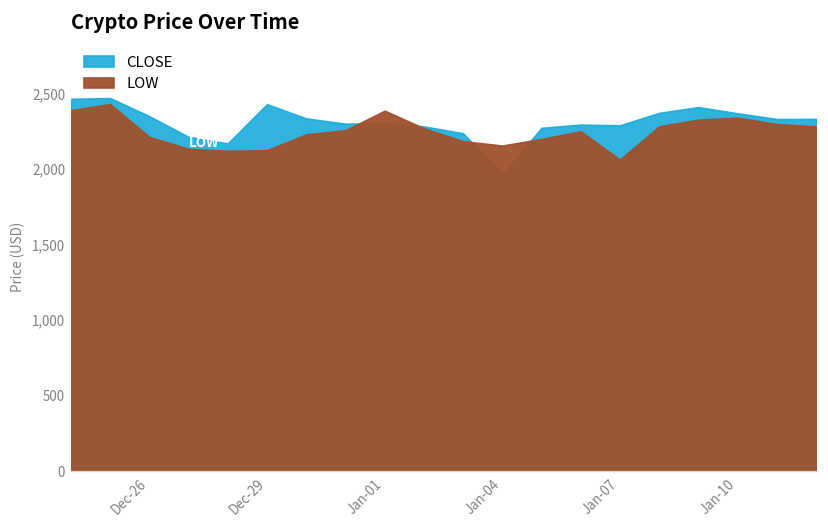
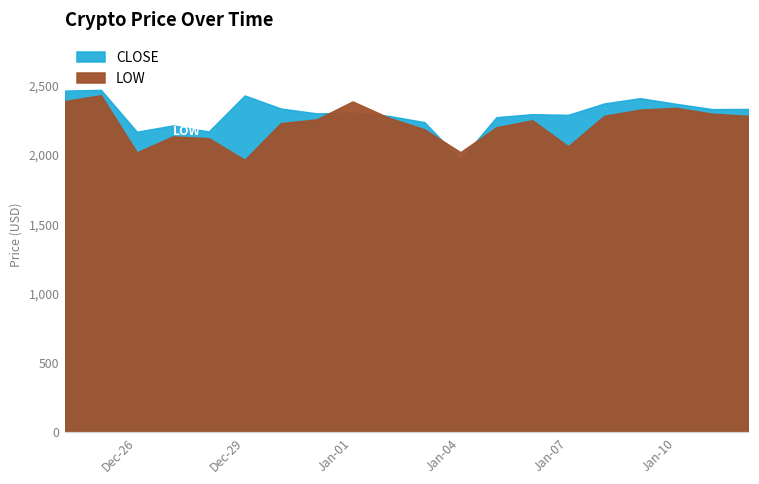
  {
    "CLOSE": {
-     "Dec-26": "2,350",
+     "Dec-26": "2,170",
      "Dec-29": "2,430",
      "Jan-01": "2,310",
      "Jan-04": "1,960",
      "Jan-07": "2,290",
      "Jan-10": "2,370"
    },
    "LOW": {
-     "Dec-26": "2,210",
-     "Dec-29": "2,130",
+     "Dec-26": "2,020",
+     "Dec-29": "1,960",
      "Jan-01": "2,390",
-     "Jan-04": "2,160",
+     "Jan-04": "2,020",
      "Jan-07": "2,060",
      "Jan-10": "2,340"
    }
  }
